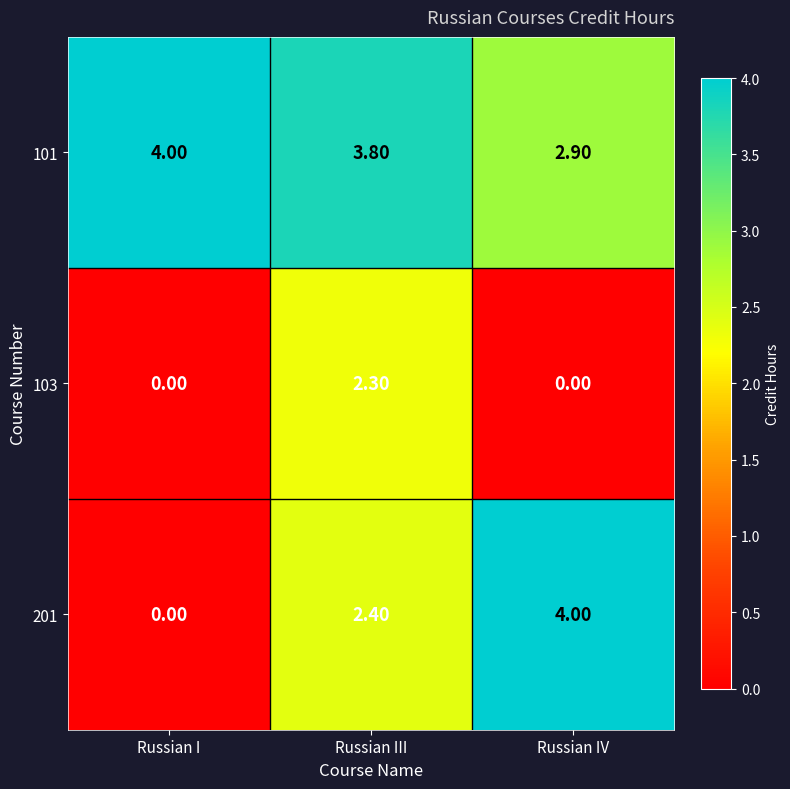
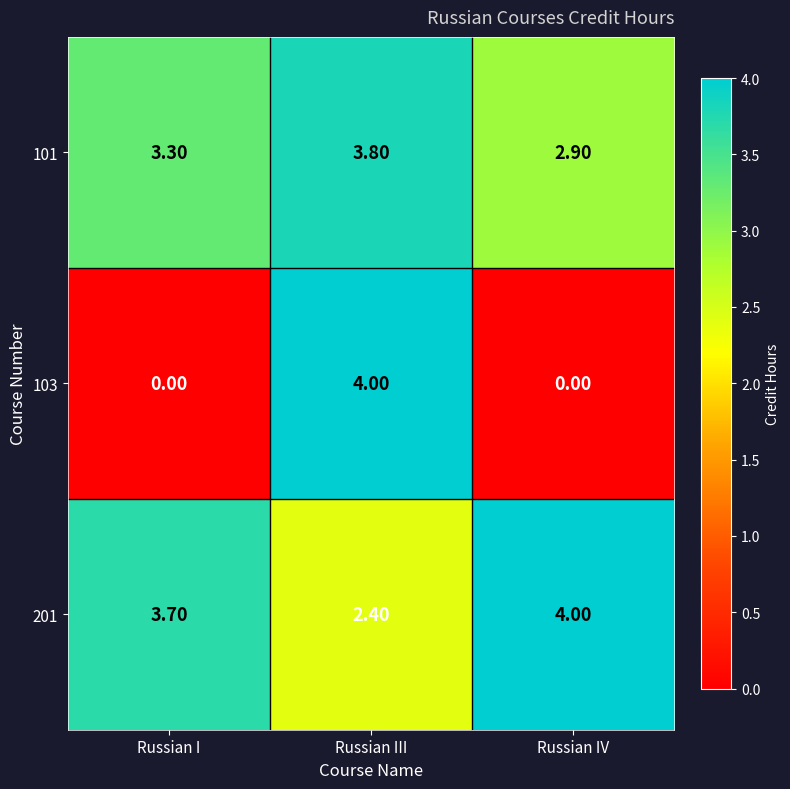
  {
    "101": {
-     "Russian I": 4.00,
+     "Russian I": 3.30,
      "Russian III": 3.80,
      "Russian IV": 2.90
    },
    "103": {
      "Russian I": 0.00,
-     "Russian III": 2.30,
+     "Russian III": 4.00,
      "Russian IV": 0.00
    },
    "201": {
-     "Russian I": 0.00,
+     "Russian I": 3.70,
      "Russian III": 2.40,
      "Russian IV": 4.00
    }
  }
